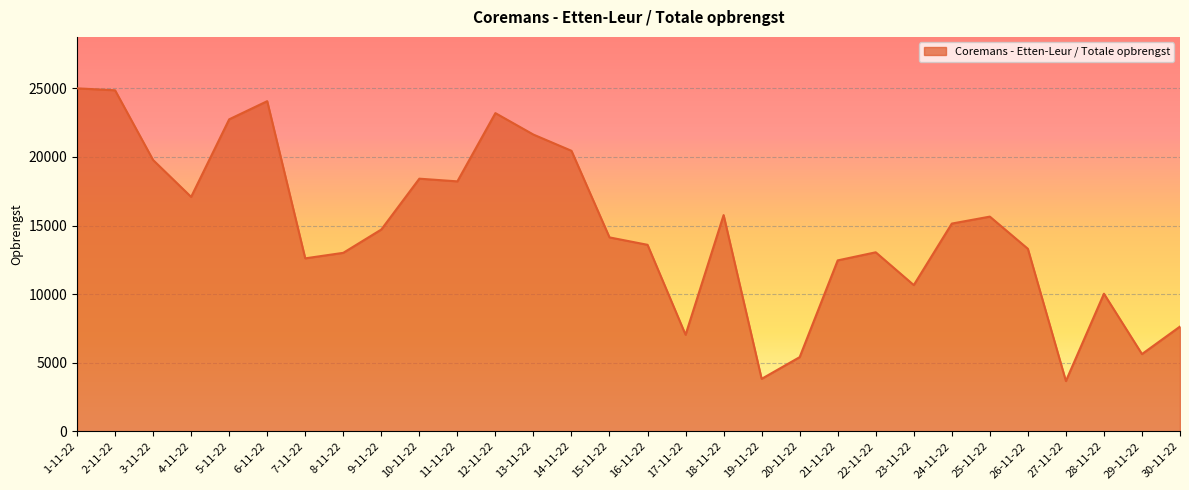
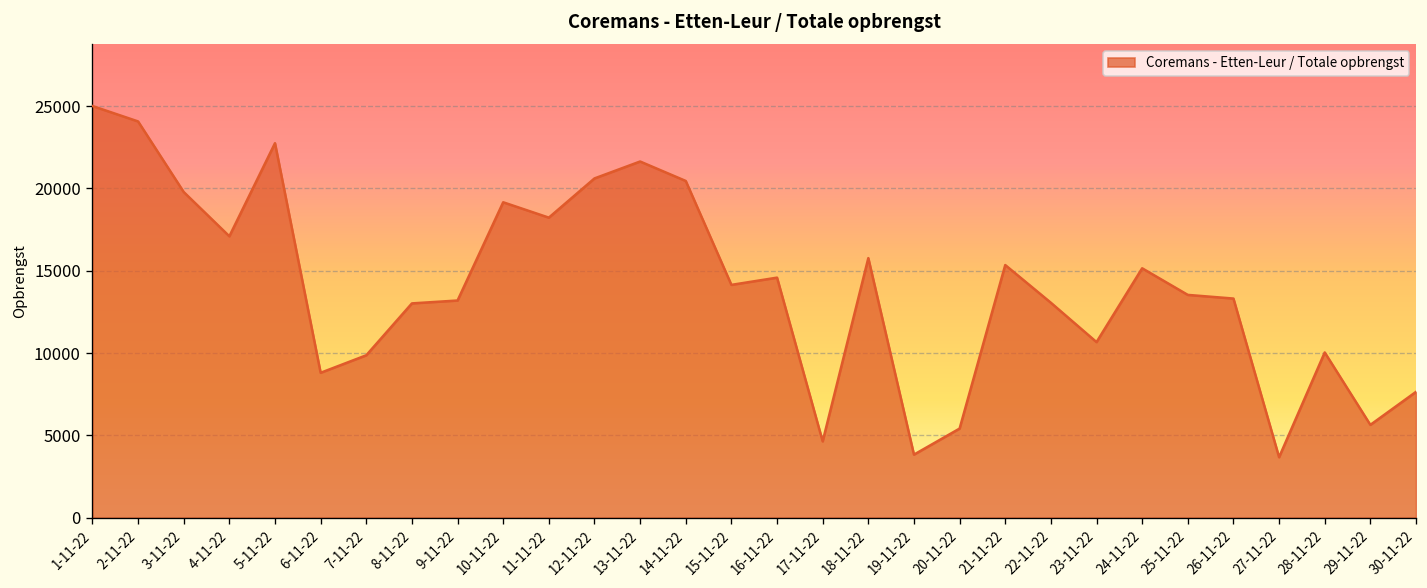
  {
    "1-11-22": 25000,
-   "2-11-22": 24900,
+   "2-11-22": 24100,
    "3-11-22": 19800,
    "4-11-22": 17100,
    "5-11-22": 22700,
-   "6-11-22": 24100,
-   "7-11-22": 12600,
+   "6-11-22": 8800,
+   "7-11-22": 9900,
    "8-11-22": 13000,
-   "9-11-22": 14700,
-   "10-11-22": 18400,
+   "9-11-22": 13200,
+   "10-11-22": 19200,
    "11-11-22": 18200,
-   "12-11-22": 23200,
+   "12-11-22": 20600,
    "13-11-22": 21600,
    "14-11-22": 20400,
    "15-11-22": 14100,
-   "16-11-22": 13600,
-   "17-11-22": 7000,
+   "16-11-22": 14600,
+   "17-11-22": 4600,
    "18-11-22": 15800,
    "19-11-22": 3800,
    "20-11-22": 5400,
-   "21-11-22": 12500,
+   "21-11-22": 15300,
    "22-11-22": 13100,
    "23-11-22": 10700,
    "24-11-22": 15100,
-   "25-11-22": 15700,
+   "25-11-22": 13500,
    "26-11-22": 13300,
    "27-11-22": 3700,
    "28-11-22": 10000,
    "29-11-22": 5600,
    "30-11-22": 7600
  }
